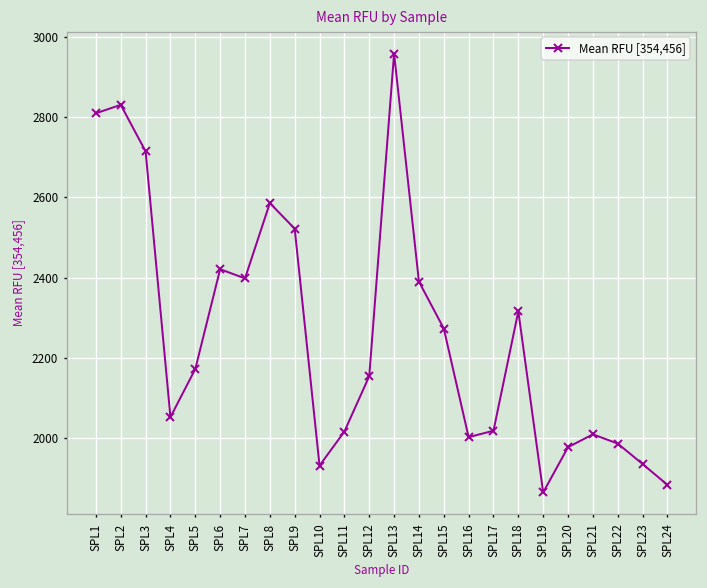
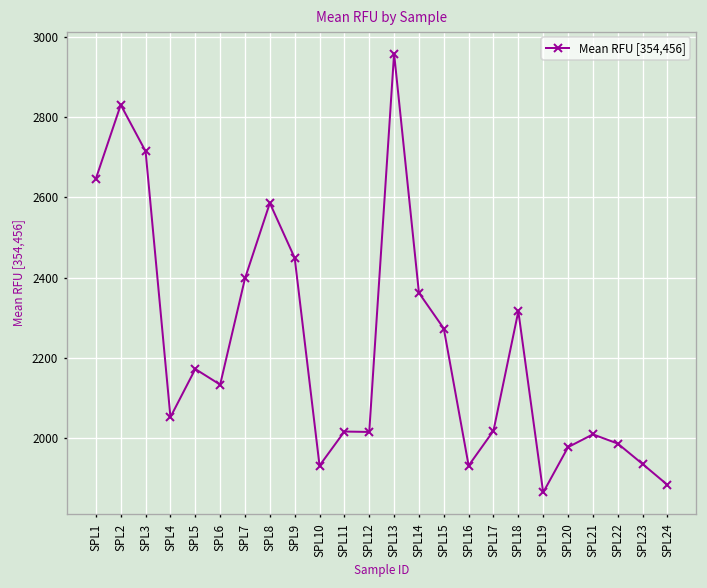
  {
-   "SPL1": 2810,
+   "SPL1": 2650,
    "SPL2": 2830,
    "SPL3": 2720,
    "SPL4": 2050,
    "SPL5": 2170,
-   "SPL6": 2420,
+   "SPL6": 2130,
    "SPL7": 2400,
    "SPL8": 2590,
-   "SPL9": 2520,
+   "SPL9": 2450,
    "SPL10": 1930,
    "SPL11": 2020,
-   "SPL12": 2150,
+   "SPL12": 2020,
    "SPL13": 2960,
-   "SPL14": 2390,
+   "SPL14": 2360,
    "SPL15": 2270,
-   "SPL16": 2000,
+   "SPL16": 1930,
    "SPL17": 2020,
    "SPL18": 2320,
    "SPL19": 1860,
    "SPL20": 1980,
    "SPL21": 2010,
    "SPL22": 1990,
    "SPL23": 1940,
    "SPL24": 1880
  }
